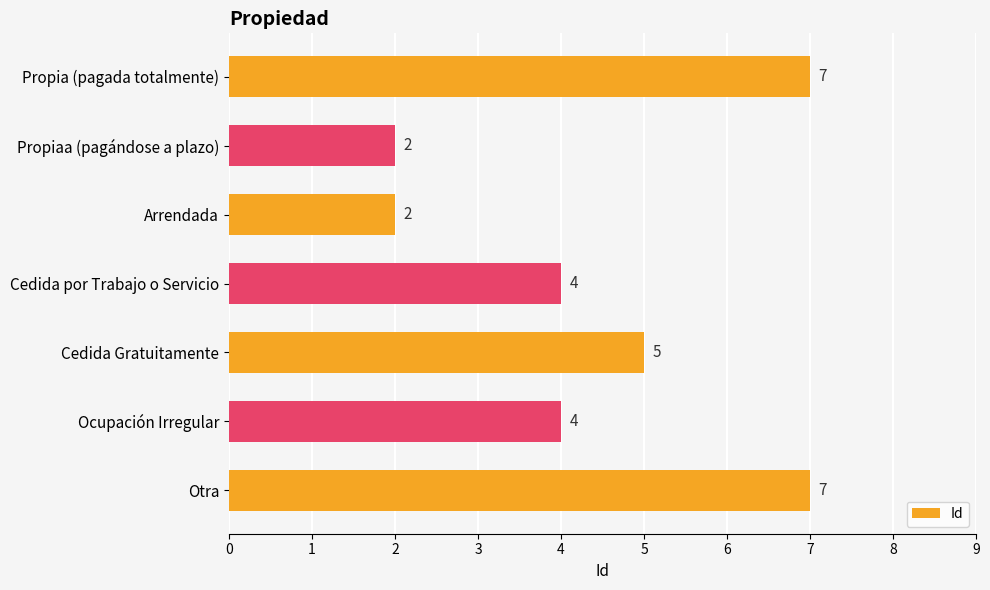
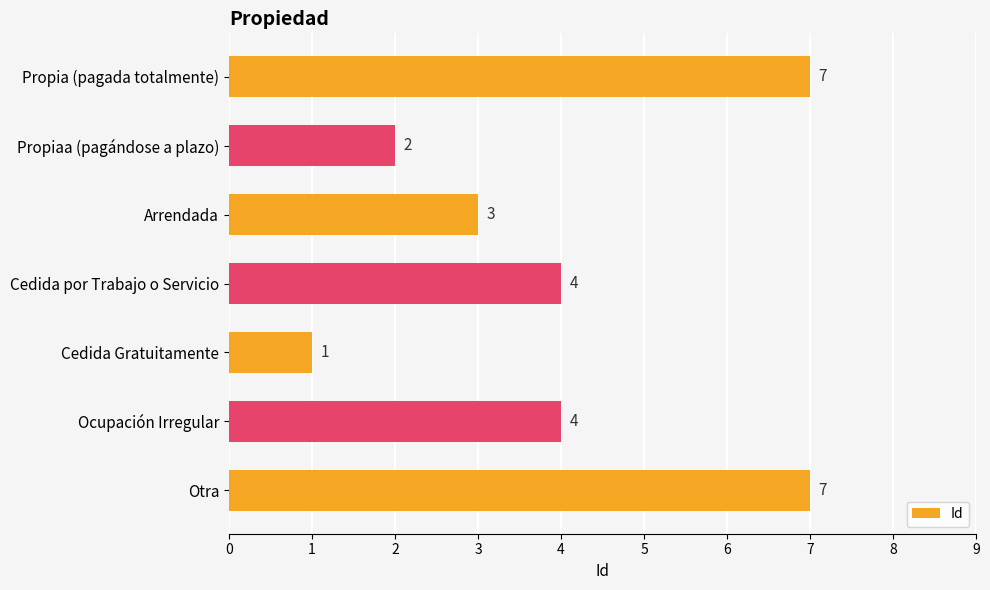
  {
    "Propia (pagada totalmente)": 7,
    "Propiaa (pagándose a plazo)": 2,
-   "Arrendada": 2,
+   "Arrendada": 3,
    "Cedida por Trabajo o Servicio": 4,
-   "Cedida Gratuitamente": 5,
+   "Cedida Gratuitamente": 1,
    "Ocupación Irregular": 4,
    "Otra": 7
  }
